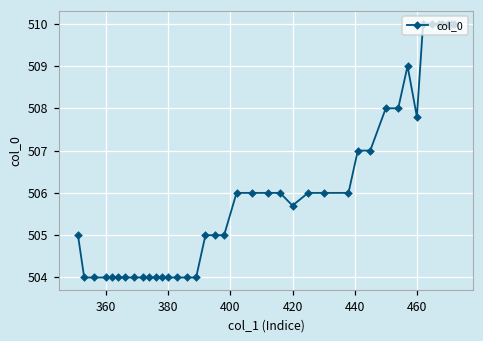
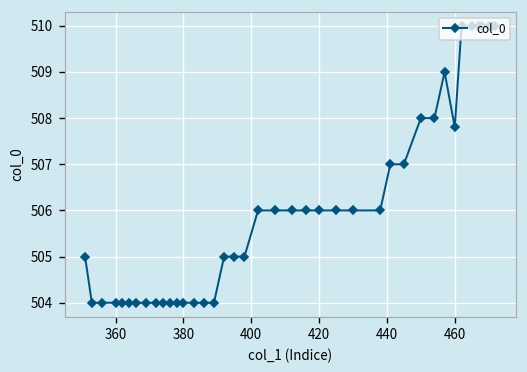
  {
    "360": 504.0,
    "380": 504.0,
-   "420": 505.7,
+   "420": 506.0,
    "460": 507.8
  }
